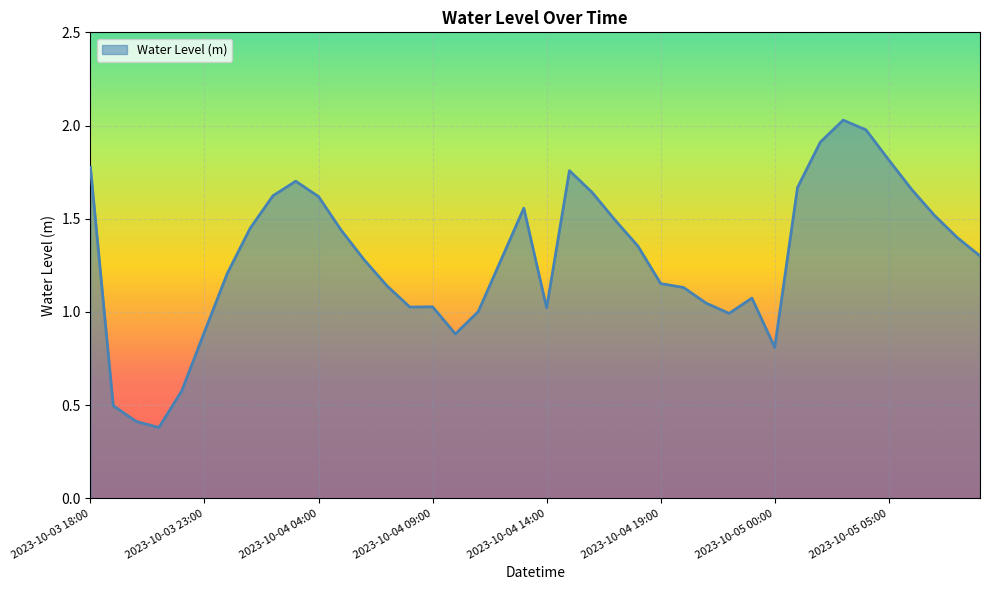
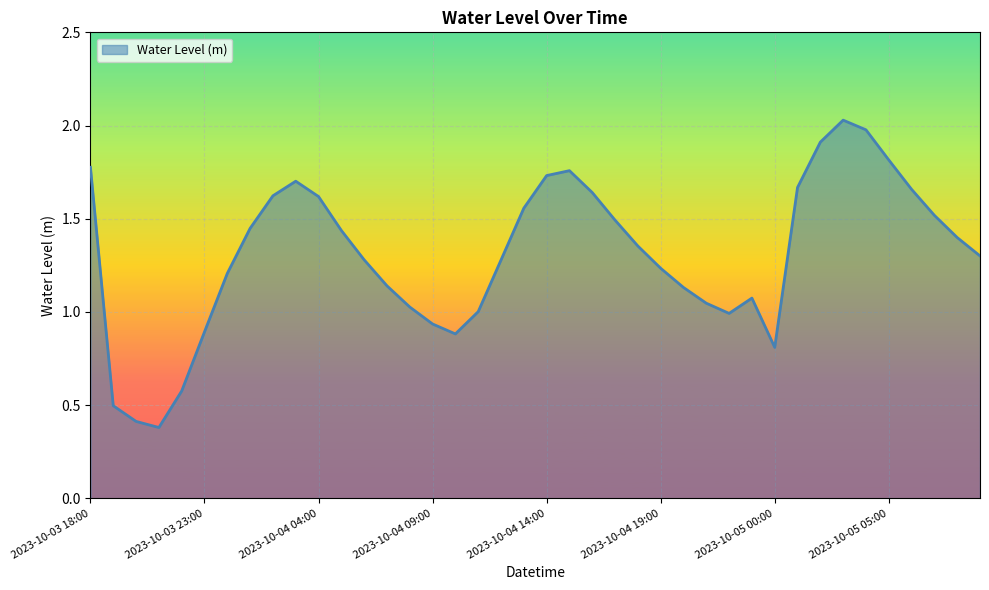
  {
    "2023-10-03 18:00": 1.78,
    "2023-10-03 23:00": 0.89,
    "2023-10-04 04:00": 1.62,
-   "2023-10-04 09:00": 1.03,
-   "2023-10-04 14:00": 1.02,
-   "2023-10-04 19:00": 1.15,
+   "2023-10-04 09:00": 0.94,
+   "2023-10-04 14:00": 1.73,
+   "2023-10-04 19:00": 1.23,
    "2023-10-05 00:00": 0.81,
    "2023-10-05 05:00": 1.82
  }
